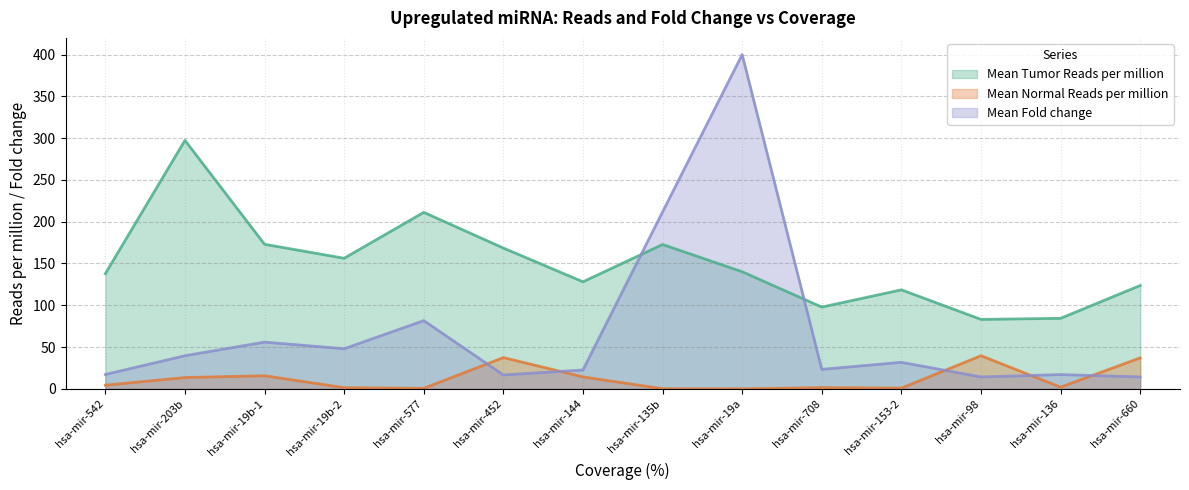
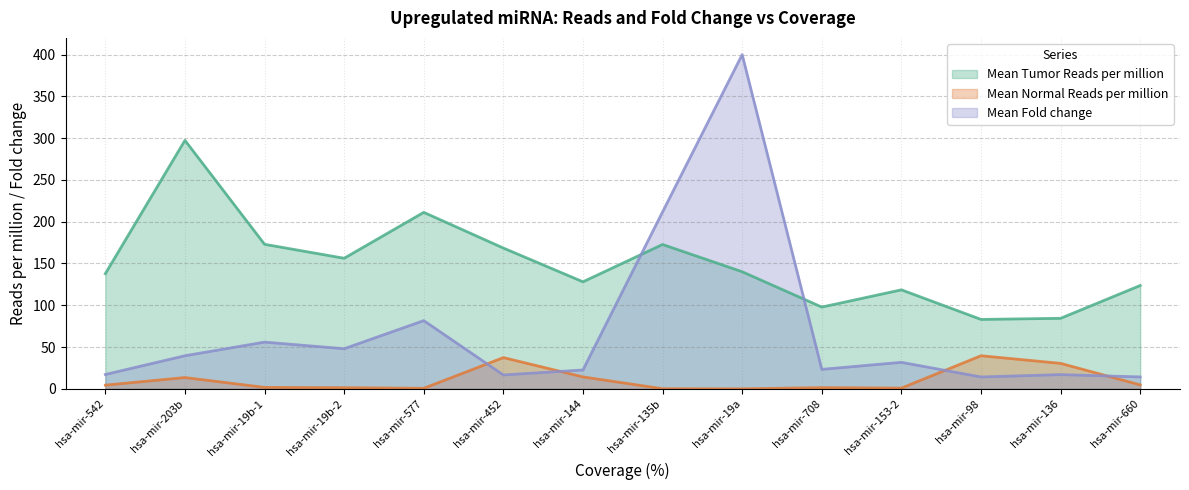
  {
    "Mean Normal Reads per million": {
      "hsa-mir-542": 0,
      "hsa-mir-203b": 10,
-     "hsa-mir-19b-1": 20,
+     "hsa-mir-19b-1": 0,
      "hsa-mir-19b-2": 0,
      "hsa-mir-577": 0,
      "hsa-mir-452": 40,
      "hsa-mir-144": 10,
      "hsa-mir-135b": 0,
      "hsa-mir-19a": 0,
      "hsa-mir-708": 0,
      "hsa-mir-153-2": 0,
      "hsa-mir-98": 40,
-     "hsa-mir-136": 0,
-     "hsa-mir-660": 40
+     "hsa-mir-136": 30,
+     "hsa-mir-660": 0
    }
  }
